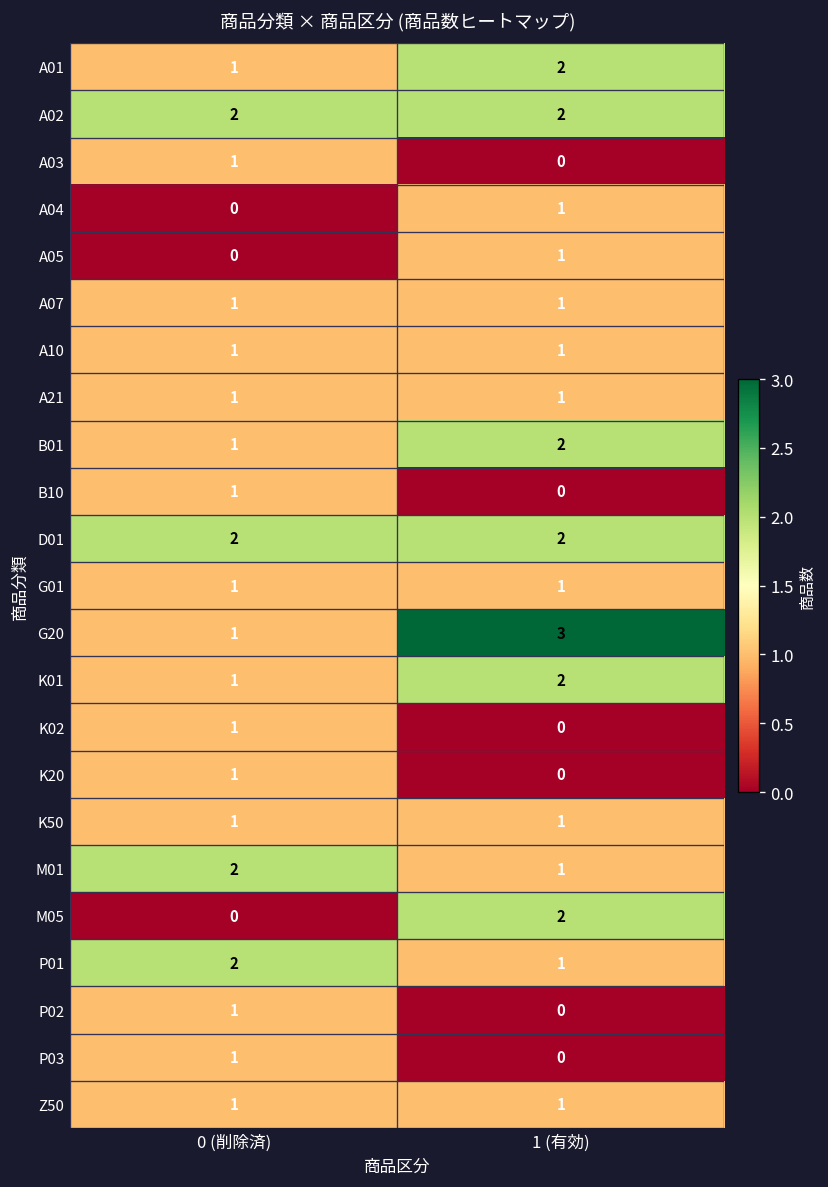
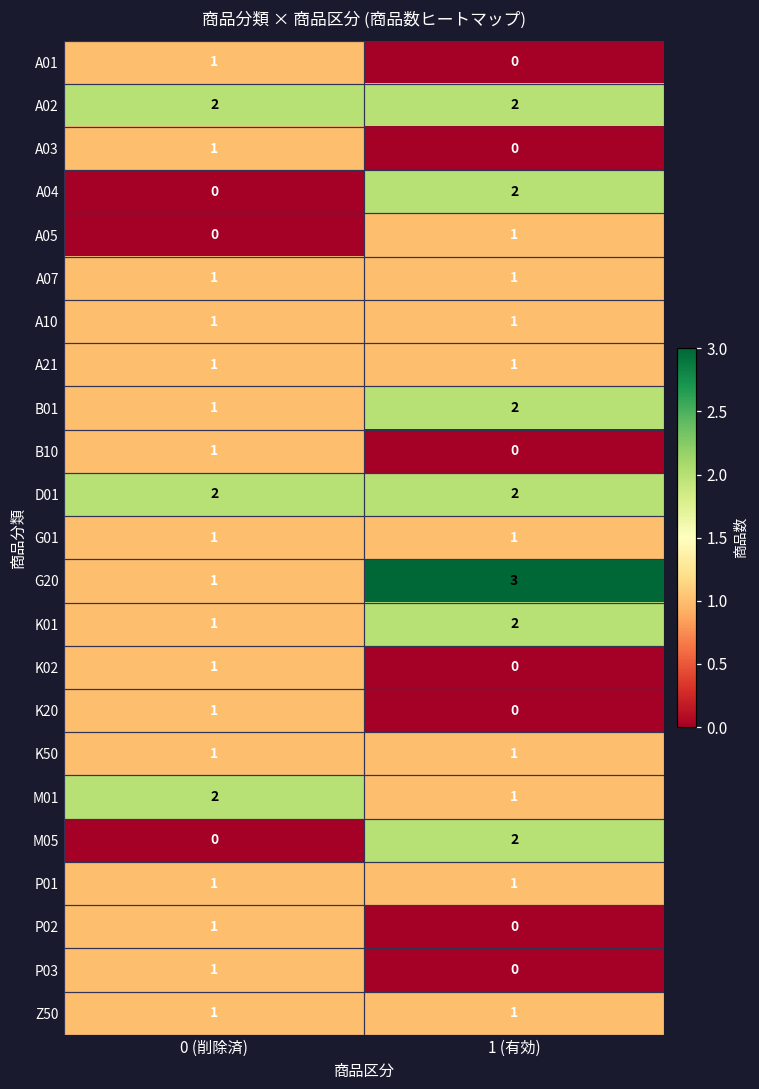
  {
    "A01": {
      "0 (削除済)": 1,
-     "1 (有効)": 2
+     "1 (有効)": 0
    },
    "A02": {
      "0 (削除済)": 2,
      "1 (有効)": 2
    },
    "A03": {
      "0 (削除済)": 1,
      "1 (有効)": 0
    },
    "A04": {
      "0 (削除済)": 0,
-     "1 (有効)": 1
+     "1 (有効)": 2
    },
    "A05": {
      "0 (削除済)": 0,
      "1 (有効)": 1
    },
    "A07": {
      "0 (削除済)": 1,
      "1 (有効)": 1
    },
    "A10": {
      "0 (削除済)": 1,
      "1 (有効)": 1
    },
    "A21": {
      "0 (削除済)": 1,
      "1 (有効)": 1
    },
    "B01": {
      "0 (削除済)": 1,
      "1 (有効)": 2
    },
    "B10": {
      "0 (削除済)": 1,
      "1 (有効)": 0
    },
    "D01": {
      "0 (削除済)": 2,
      "1 (有効)": 2
    },
    "G01": {
      "0 (削除済)": 1,
      "1 (有効)": 1
    },
    "G20": {
      "0 (削除済)": 1,
      "1 (有効)": 3
    },
    "K01": {
      "0 (削除済)": 1,
      "1 (有効)": 2
    },
    "K02": {
      "0 (削除済)": 1,
      "1 (有効)": 0
    },
    "K20": {
      "0 (削除済)": 1,
      "1 (有効)": 0
    },
    "K50": {
      "0 (削除済)": 1,
      "1 (有効)": 1
    },
    "M01": {
      "0 (削除済)": 2,
      "1 (有効)": 1
    },
    "M05": {
      "0 (削除済)": 0,
      "1 (有効)": 2
    },
    "P01": {
-     "0 (削除済)": 2,
+     "0 (削除済)": 1,
      "1 (有効)": 1
    },
    "P02": {
      "0 (削除済)": 1,
      "1 (有効)": 0
    },
    "P03": {
      "0 (削除済)": 1,
      "1 (有効)": 0
    },
    "Z50": {
      "0 (削除済)": 1,
      "1 (有効)": 1
    }
  }
